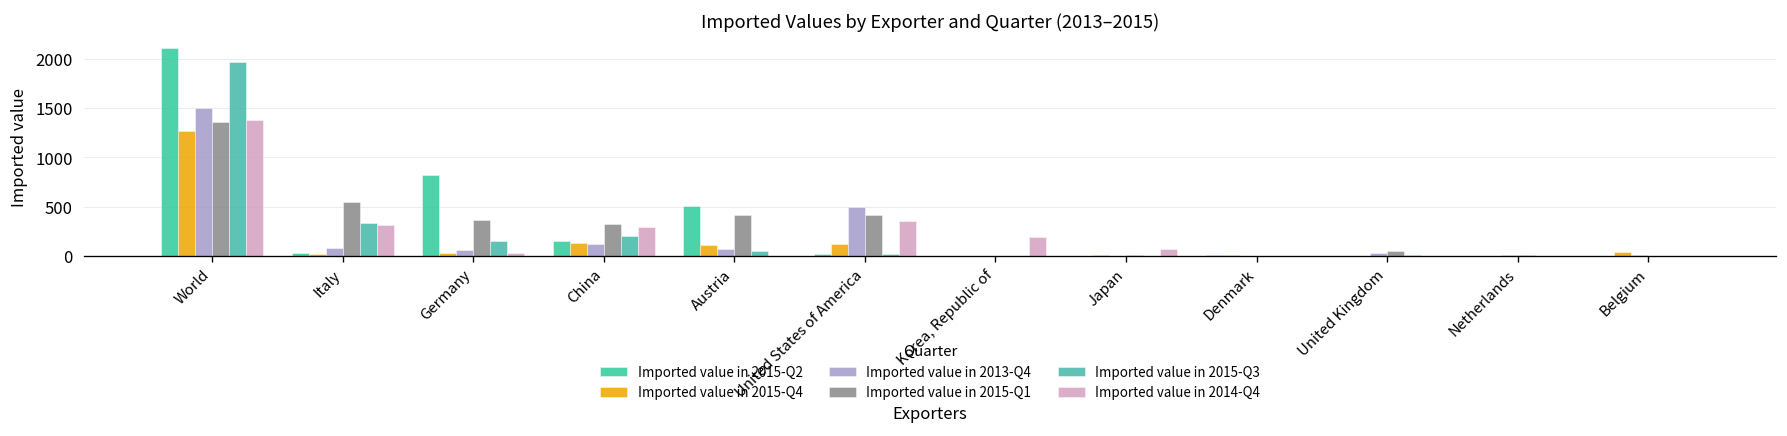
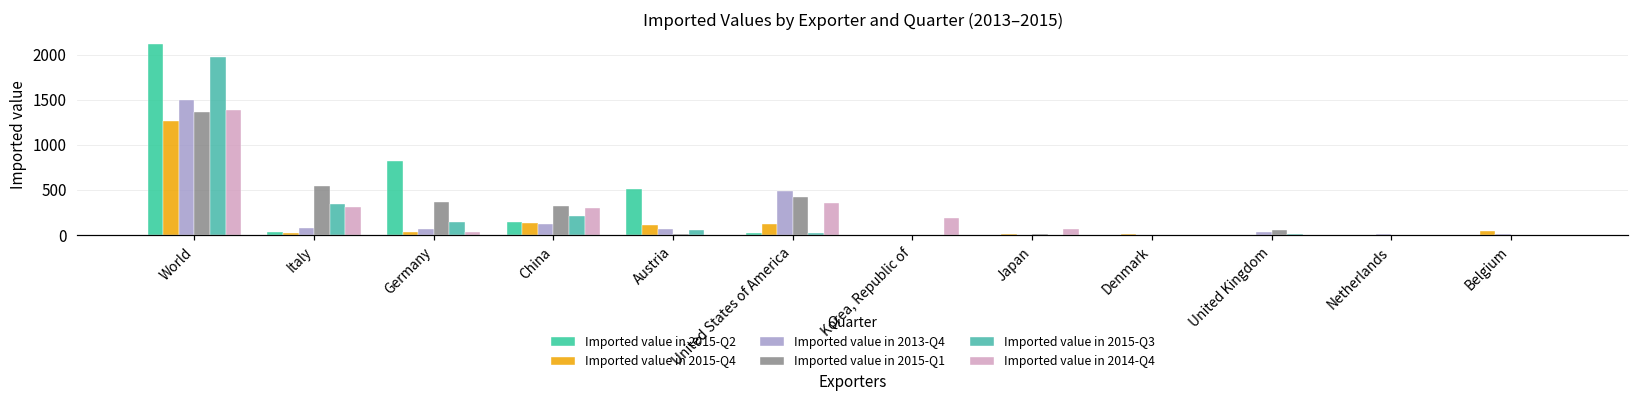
  {
    "Imported value in 2015-Q4": {
      "World": 1300,
      "Germany": 0,
      "China": 100,
      "Austria": 100,
      "United States of America": 100,
      "Korea, Republic of": 0,
      "Netherlands": 0,
      "Belgium": 0
    },
    "Imported value in 2015-Q1": {
      "World": 1400,
      "Italy": 500,
      "Germany": 400,
      "China": 300,
-     "Austria": 400,
+     "Austria": 0,
      "United States of America": 400,
      "Korea, Republic of": 0,
      "United Kingdom": 100
    }
  }
